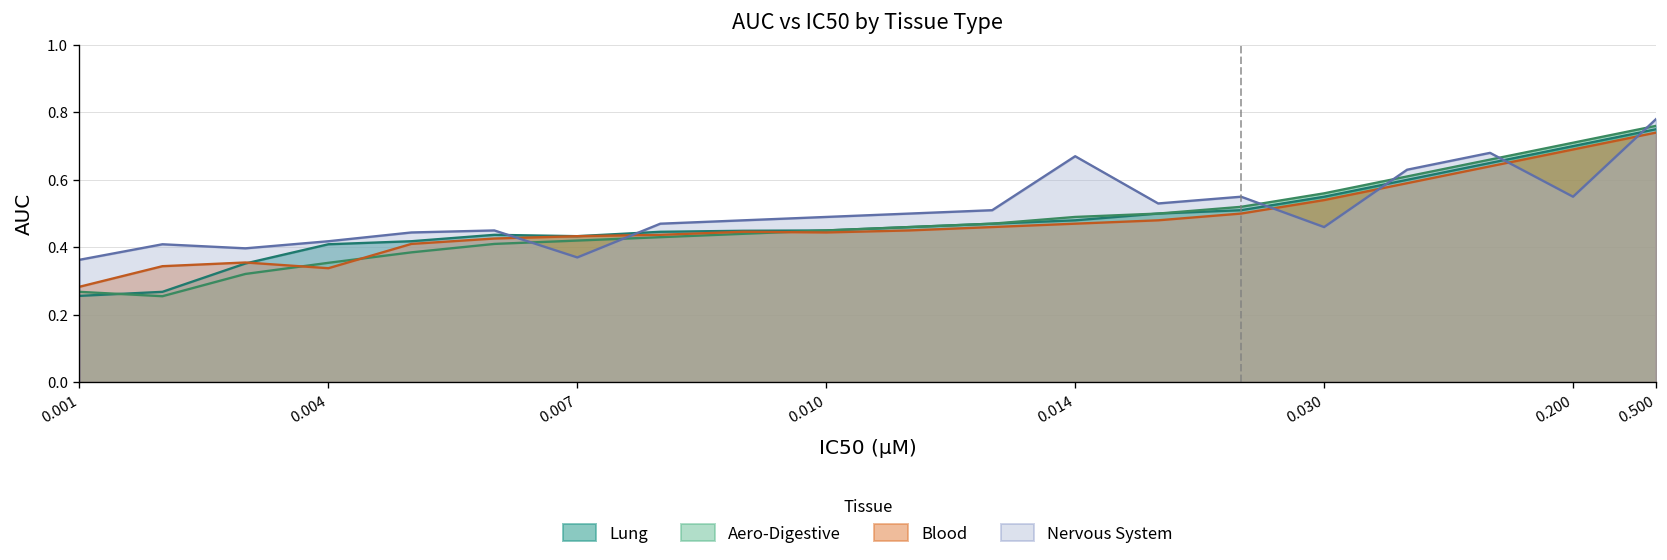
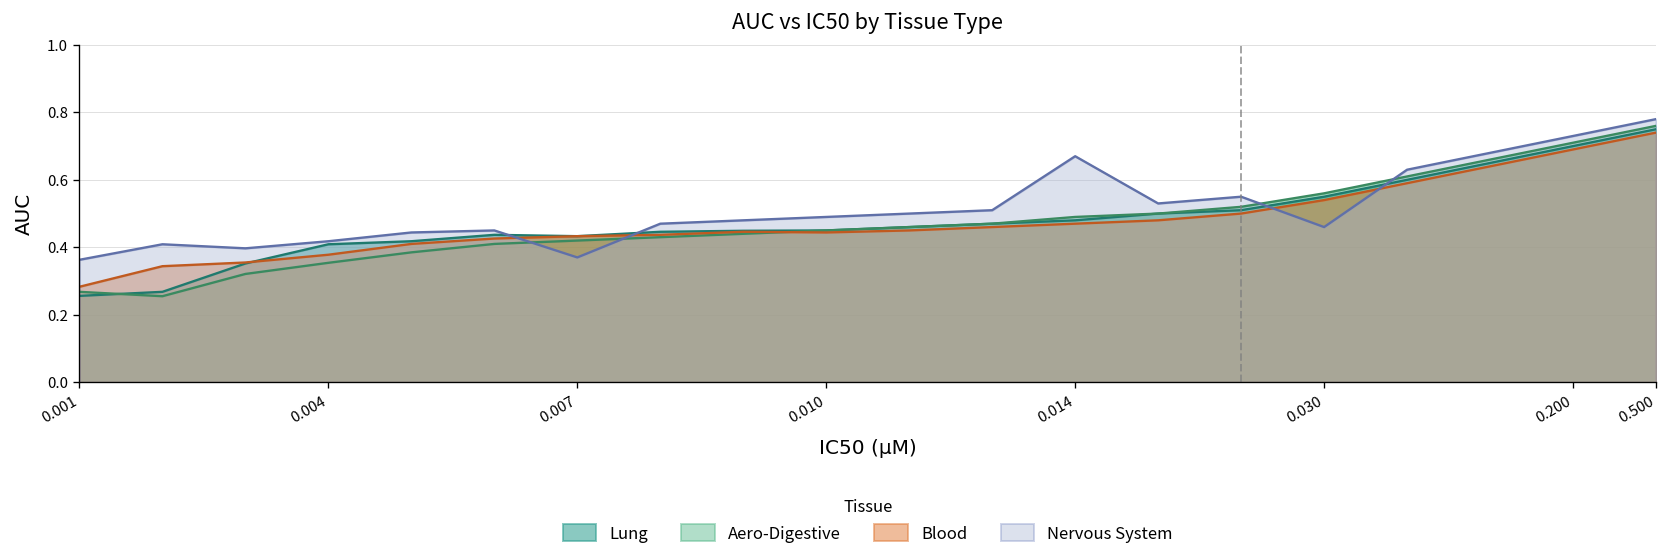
  {
    "Blood": {
      "0.001": 0.28,
-     "0.004": 0.34,
+     "0.004": 0.38,
      "0.014": 0.47,
      "0.030": 0.54,
      "0.200": 0.69,
      "0.500": 0.74
    },
    "Nervous System": {
      "0.001": 0.36,
      "0.007": 0.37,
      "0.010": 0.49,
      "0.014": 0.67,
      "0.030": 0.46,
-     "0.200": 0.55,
+     "0.200": 0.73,
      "0.500": 0.78
    }
  }
